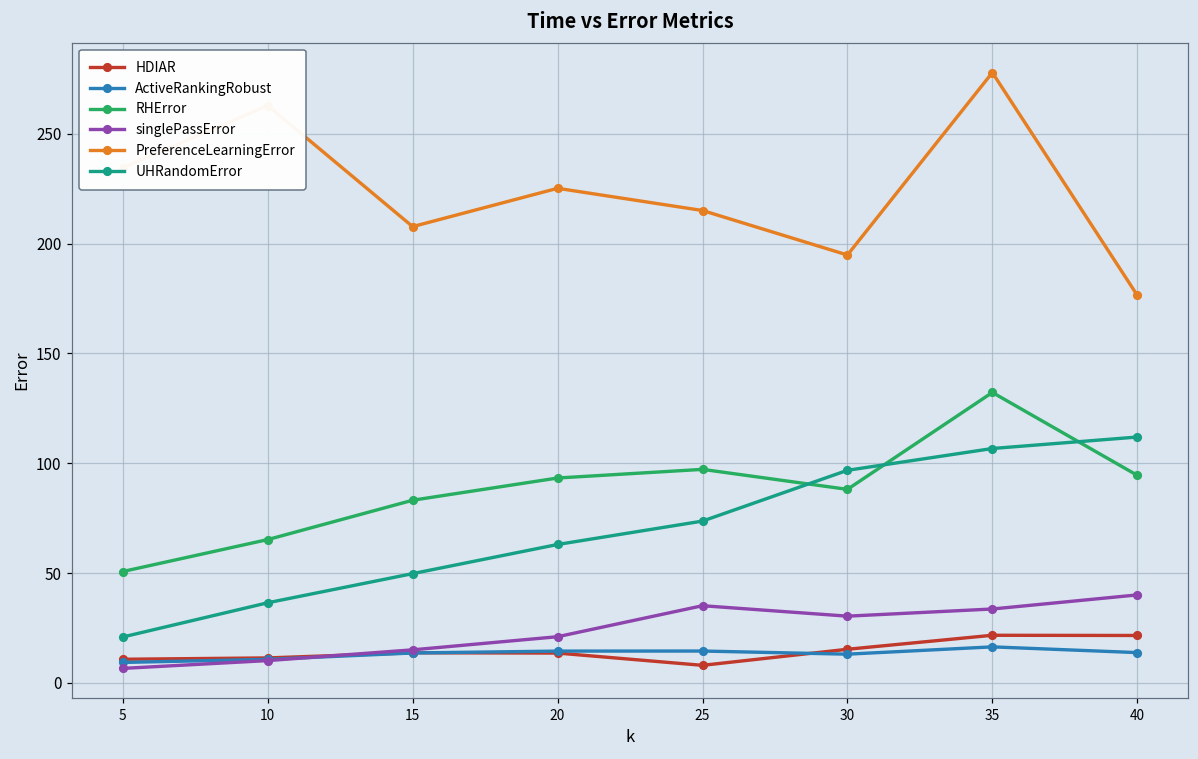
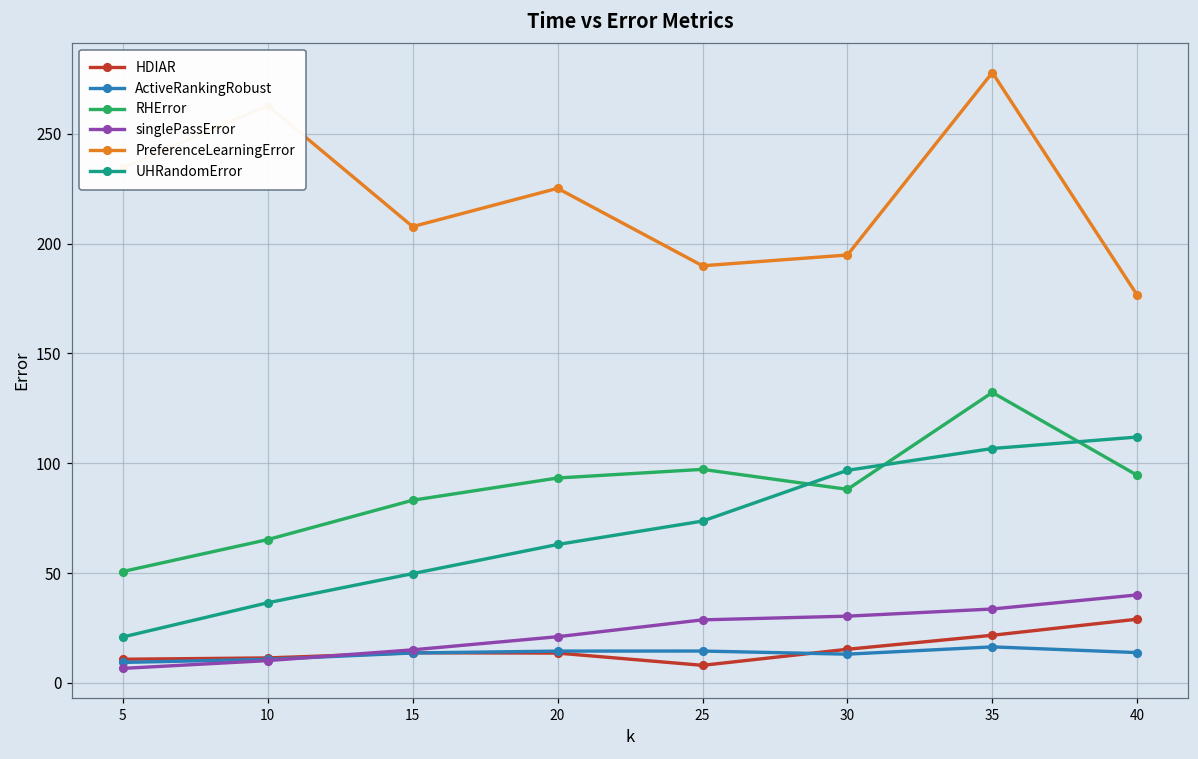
  {
    "HDIAR": {
      "5": 11,
      "25": 8,
      "30": 15,
      "35": 22,
-     "40": 22
+     "40": 29
    },
    "ActiveRankingRobust": {
      "5": 9,
      "25": 14,
      "30": 13,
      "35": 16,
      "40": 14
    },
    "singlePassError": {
      "5": 7,
      "15": 15,
      "20": 21,
-     "25": 35,
+     "25": 29,
      "30": 30,
      "35": 34,
      "40": 40
    },
    "PreferenceLearningError": {
      "15": 208,
      "20": 225,
-     "25": 215,
+     "25": 190,
      "30": 195,
      "35": 278,
      "40": 176
    }
  }
